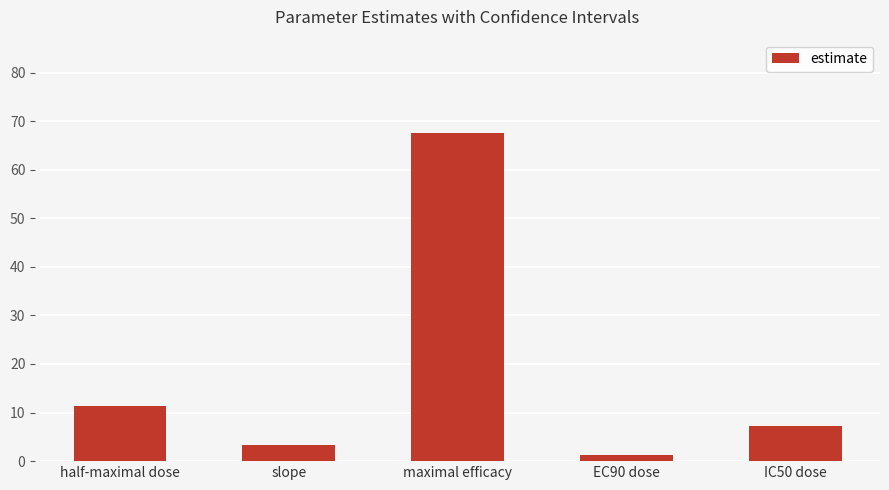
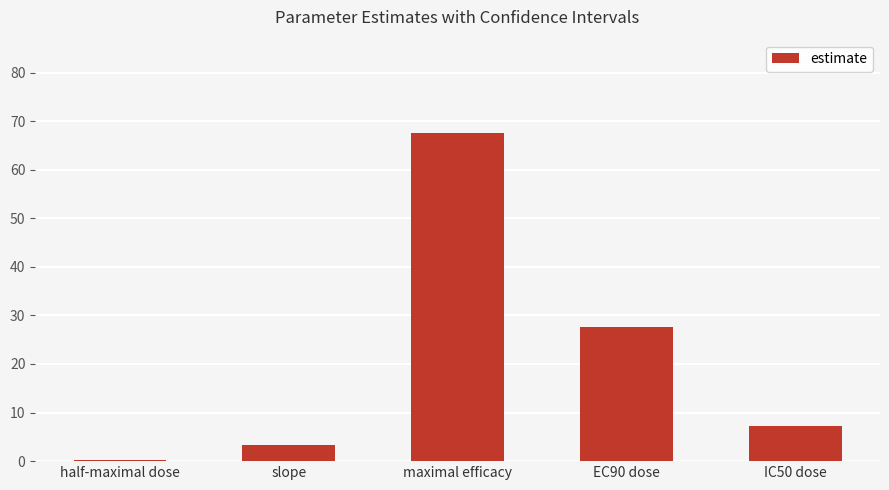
  {
-   "half-maximal dose": 11,
+   "half-maximal dose": 0,
    "slope": 3,
    "maximal efficacy": 68,
-   "EC90 dose": 1,
+   "EC90 dose": 28,
    "IC50 dose": 7
  }
